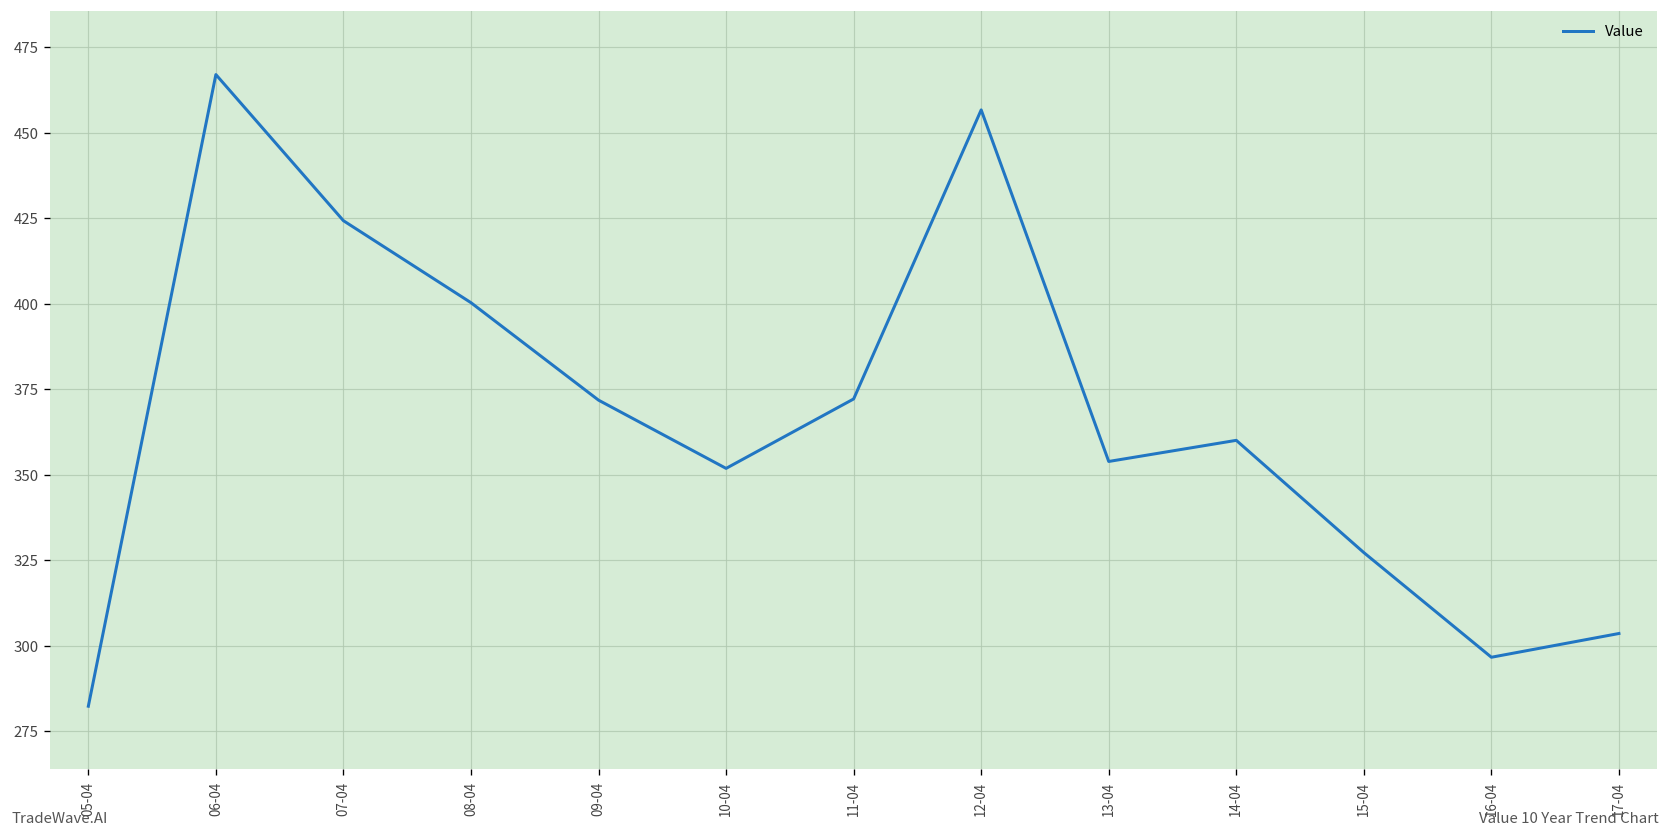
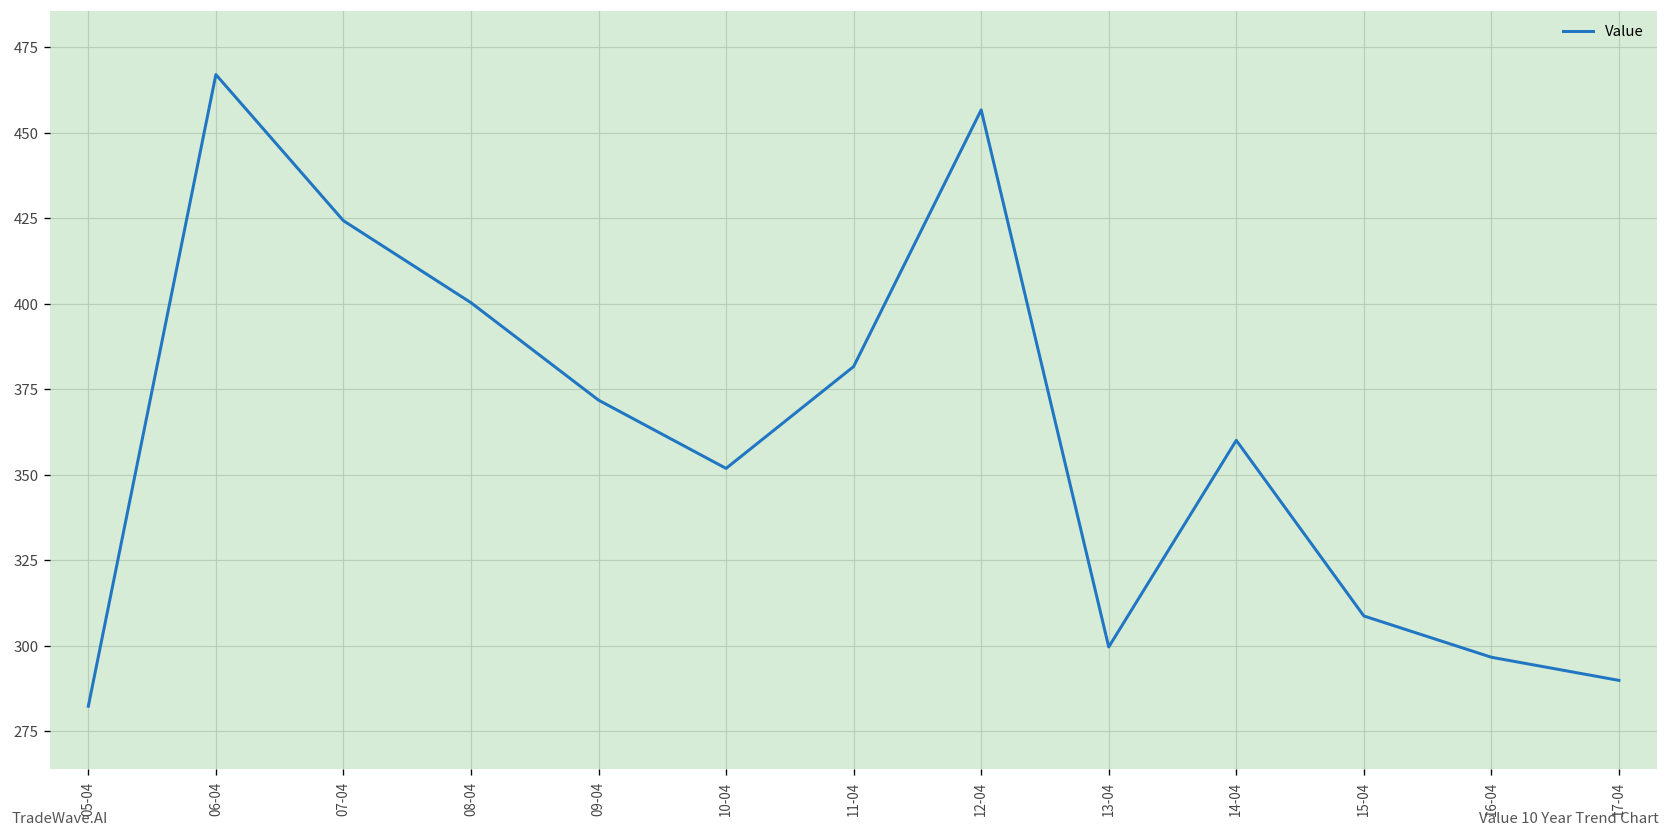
  {
    "05-04": 282,
    "06-04": 467,
    "07-04": 424,
    "08-04": 400,
    "09-04": 372,
    "10-04": 352,
-   "11-04": 372,
+   "11-04": 382,
    "12-04": 457,
-   "13-04": 354,
+   "13-04": 300,
    "14-04": 360,
-   "15-04": 327,
+   "15-04": 309,
    "16-04": 297,
-   "17-04": 304
+   "17-04": 290
  }
